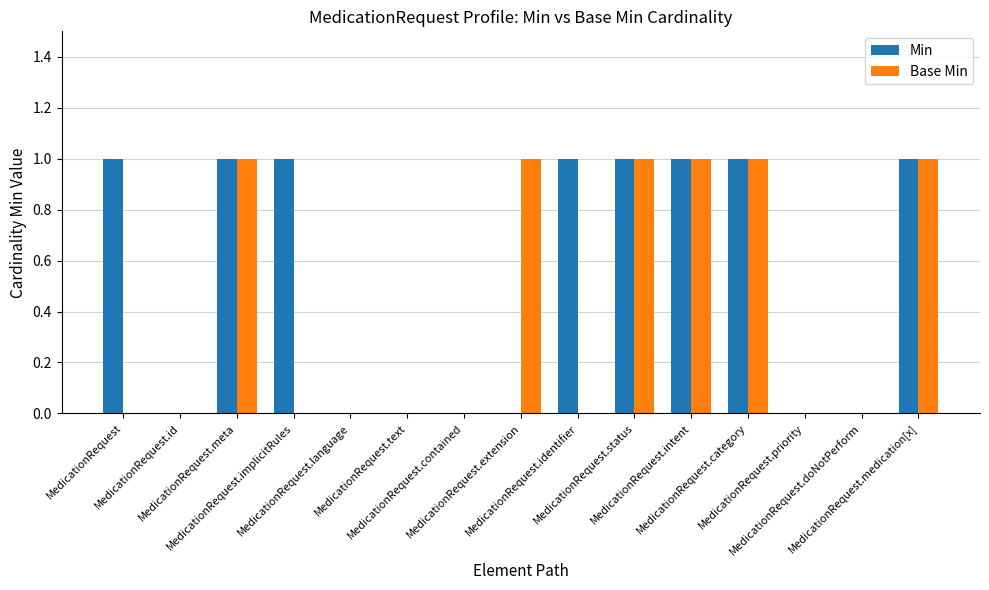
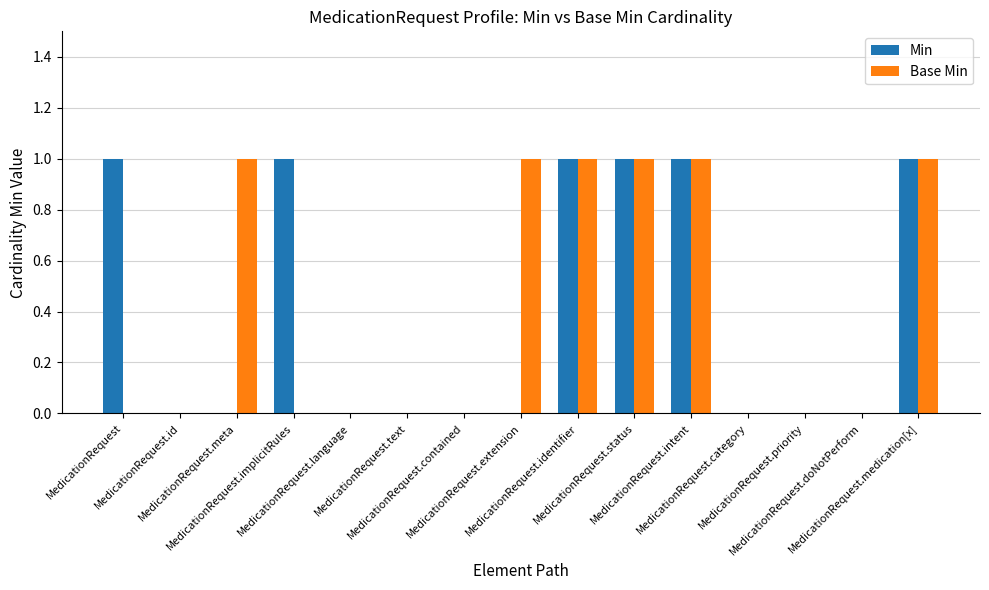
  {
    "Min": {
      "MedicationRequest": 1,
      "MedicationRequest.id": 0,
-     "MedicationRequest.meta": 1,
+     "MedicationRequest.meta": 0,
      "MedicationRequest.implicitRules": 1,
      "MedicationRequest.language": 0,
      "MedicationRequest.text": 0,
      "MedicationRequest.contained": 0,
      "MedicationRequest.extension": 0,
      "MedicationRequest.identifier": 1,
      "MedicationRequest.status": 1,
      "MedicationRequest.intent": 1,
-     "MedicationRequest.category": 1,
+     "MedicationRequest.category": 0,
      "MedicationRequest.priority": 0,
      "MedicationRequest.doNotPerform": 0,
      "MedicationRequest.medication[x]": 1
    },
    "Base Min": {
      "MedicationRequest": 0,
      "MedicationRequest.id": 0,
      "MedicationRequest.meta": 1,
      "MedicationRequest.implicitRules": 0,
      "MedicationRequest.language": 0,
      "MedicationRequest.text": 0,
      "MedicationRequest.contained": 0,
      "MedicationRequest.extension": 1,
-     "MedicationRequest.identifier": 0,
+     "MedicationRequest.identifier": 1,
      "MedicationRequest.status": 1,
      "MedicationRequest.intent": 1,
-     "MedicationRequest.category": 1,
+     "MedicationRequest.category": 0,
      "MedicationRequest.priority": 0,
      "MedicationRequest.doNotPerform": 0,
      "MedicationRequest.medication[x]": 1
    }
  }
